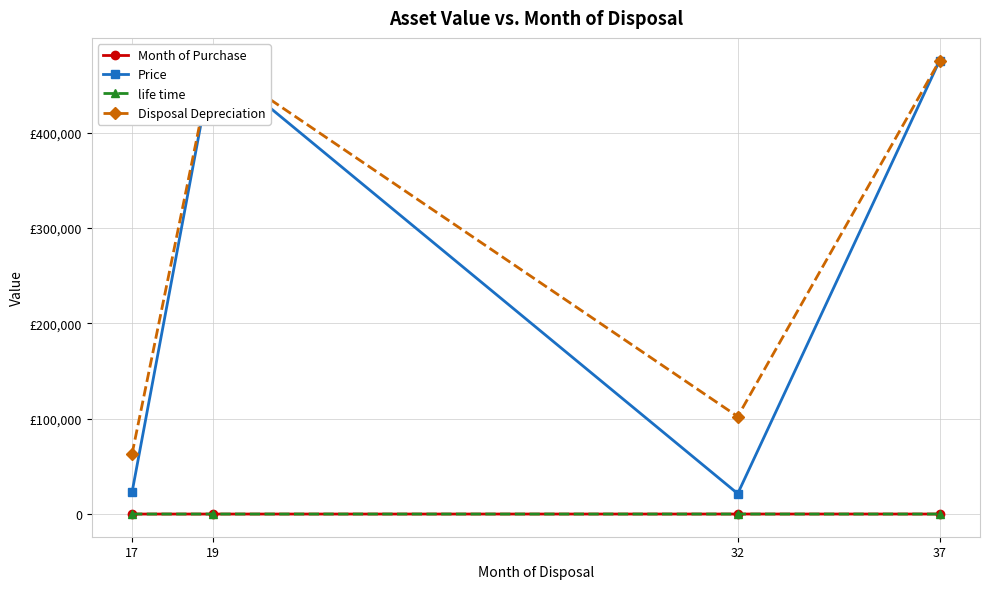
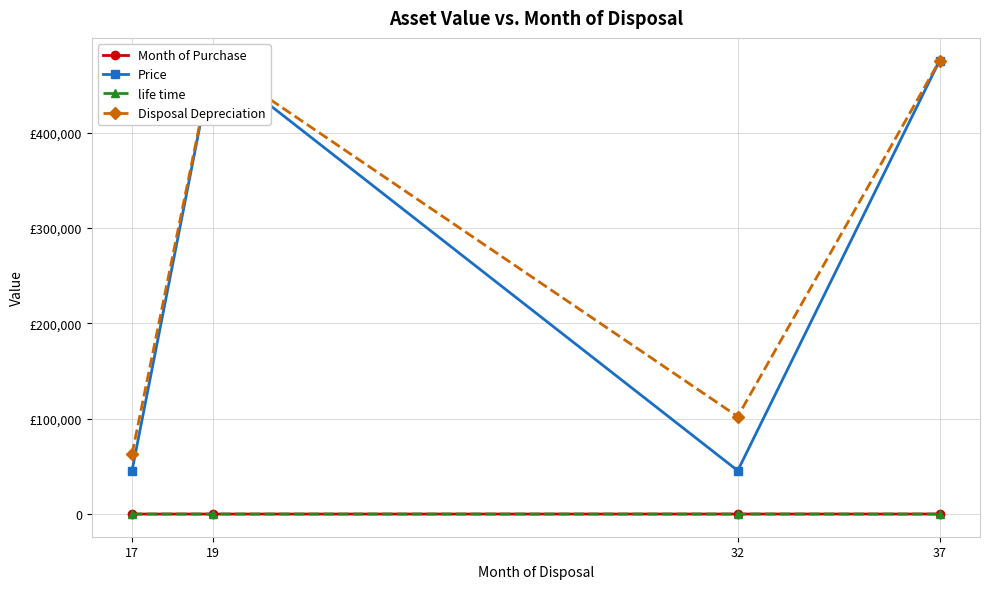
  {
    "life time": {
      "17": "£0",
      "19": "£0",
      "32": "£0",
      "37": "£0"
    },
    "Price": {
-     "17": "£20,000",
-     "32": "£20,000"
+     "17": "£50,000",
+     "32": "£50,000"
    },
    "Disposal Depreciation": {
      "17": "£60,000",
      "32": "£100,000"
    }
  }
